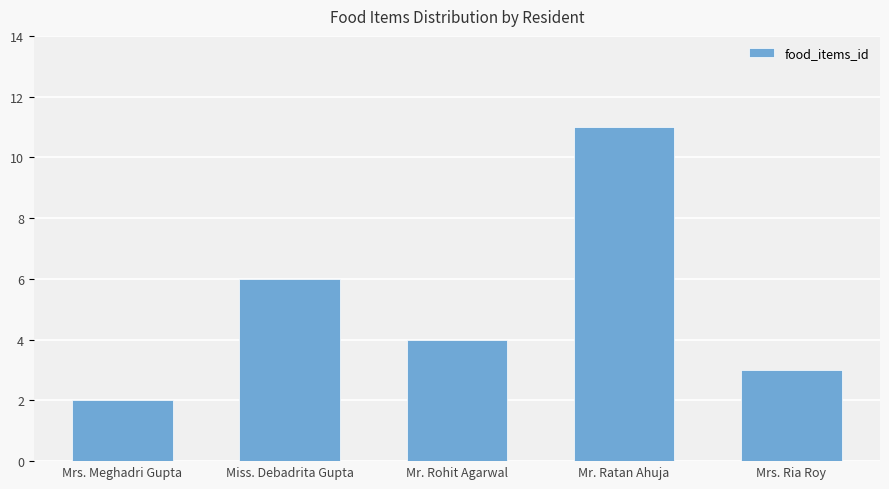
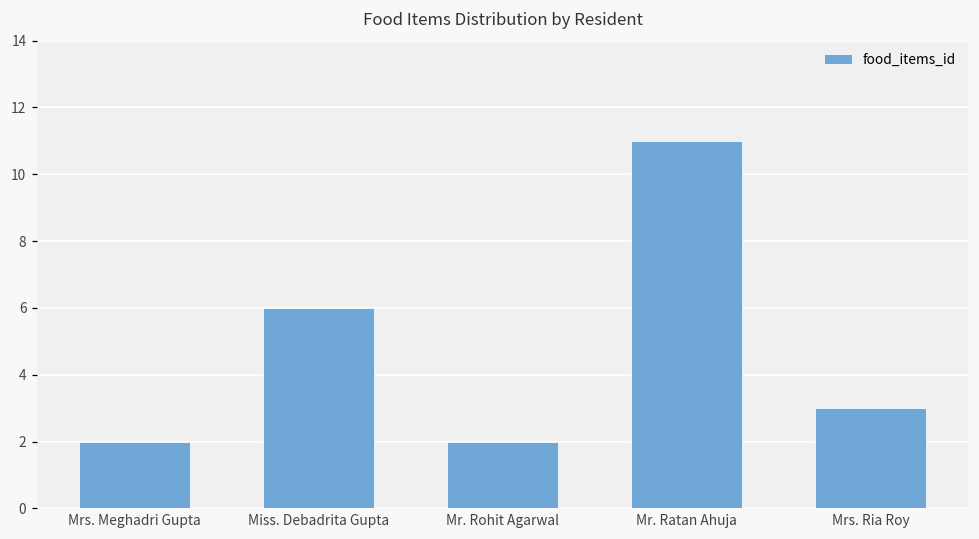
  {
    "Mrs. Meghadri Gupta": 2,
    "Miss. Debadrita Gupta": 6,
-   "Mr. Rohit Agarwal": 4,
+   "Mr. Rohit Agarwal": 2,
    "Mr. Ratan Ahuja": 11,
    "Mrs. Ria Roy": 3
  }
